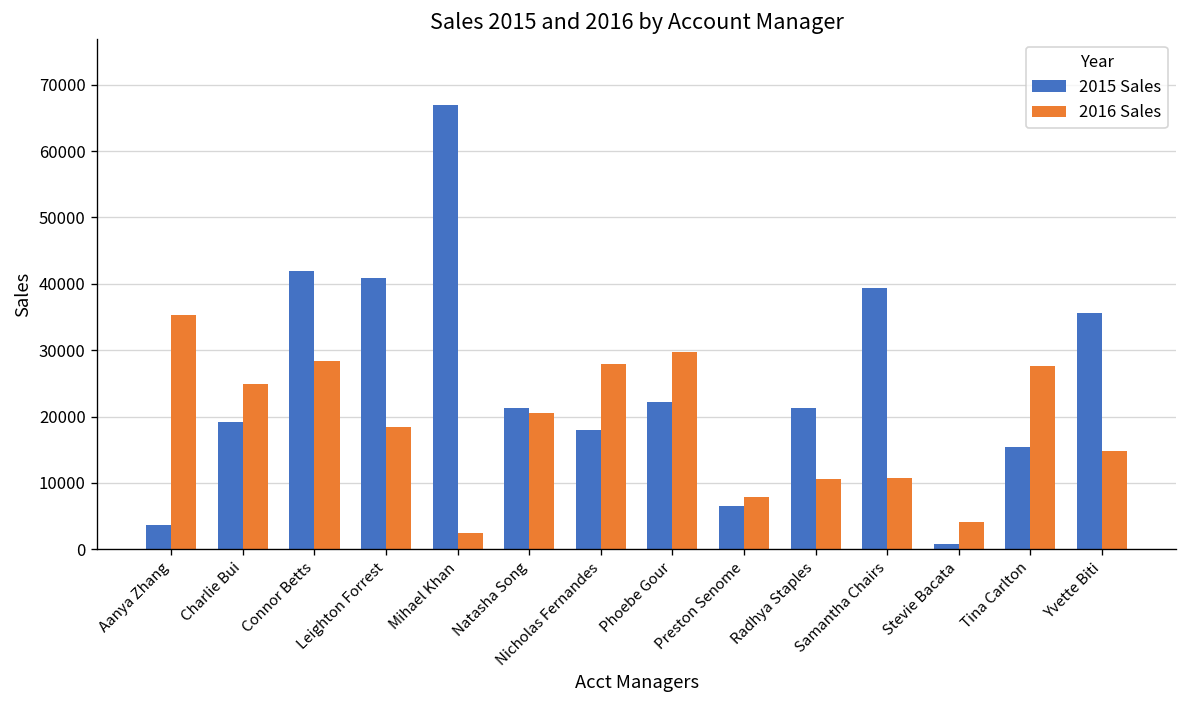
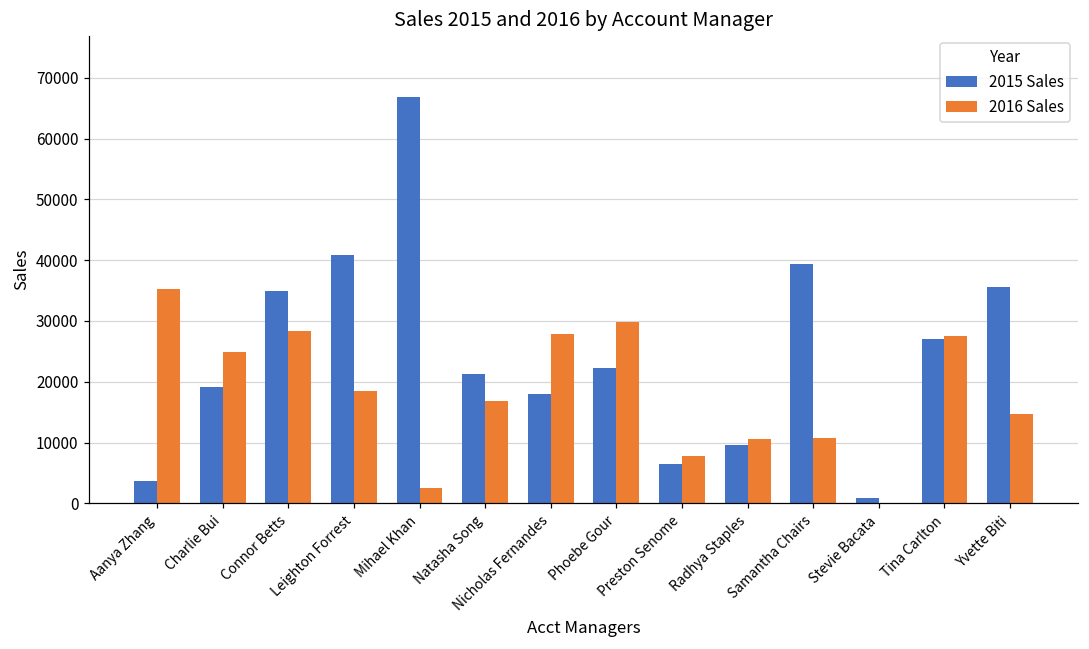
  {
    "2015 Sales": {
      "Aanya Zhang": 4000,
      "Charlie Bui": 19000,
-     "Connor Betts": 42000,
+     "Connor Betts": 35000,
      "Leighton Forrest": 41000,
      "Mihael Khan": 67000,
      "Natasha Song": 21000,
      "Nicholas Fernandes": 18000,
      "Phoebe Gour": 22000,
      "Preston Senome": 6000,
-     "Radhya Staples": 21000,
+     "Radhya Staples": 10000,
      "Samantha Chairs": 39000,
      "Stevie Bacata": 1000,
-     "Tina Carlton": 15000,
+     "Tina Carlton": 27000,
      "Yvette Biti": 36000
    },
    "2016 Sales": {
      "Aanya Zhang": 35000,
      "Charlie Bui": 25000,
      "Connor Betts": 28000,
      "Leighton Forrest": 18000,
      "Mihael Khan": 2000,
-     "Natasha Song": 21000,
+     "Natasha Song": 17000,
      "Nicholas Fernandes": 28000,
      "Phoebe Gour": 30000,
      "Preston Senome": 8000,
      "Radhya Staples": 11000,
      "Samantha Chairs": 11000,
-     "Stevie Bacata": 4000,
+     "Stevie Bacata": 0,
      "Tina Carlton": 28000,
      "Yvette Biti": 15000
    }
  }
